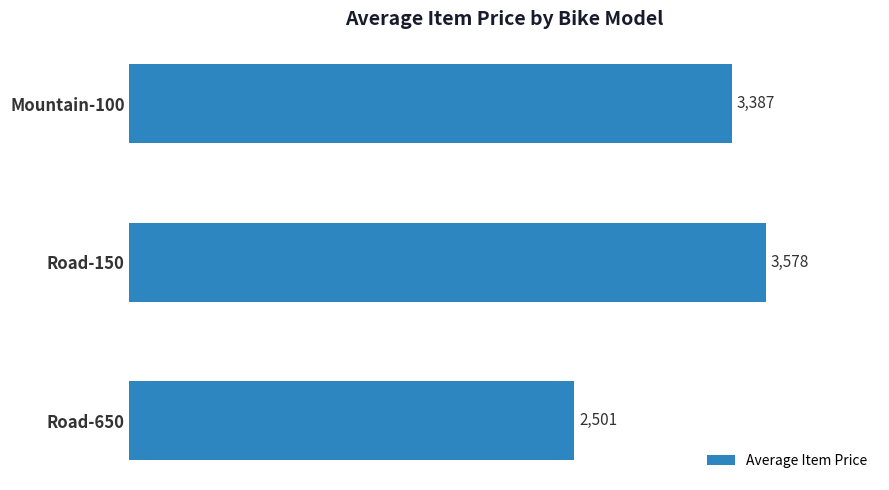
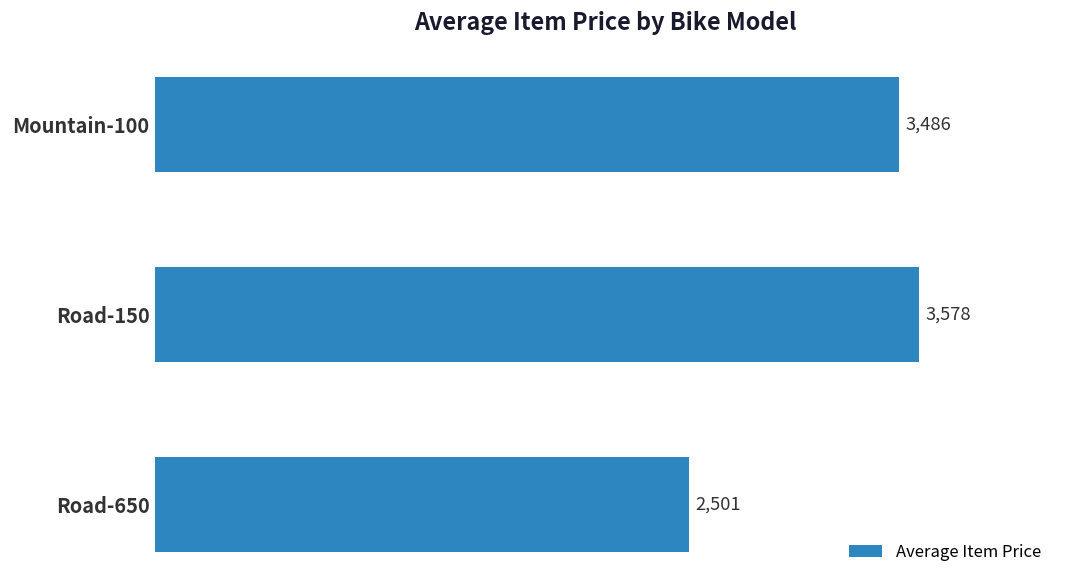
  {
-   "Mountain-100": "3,387",
+   "Mountain-100": "3,486",
    "Road-150": "3,578",
    "Road-650": "2,501"
  }
